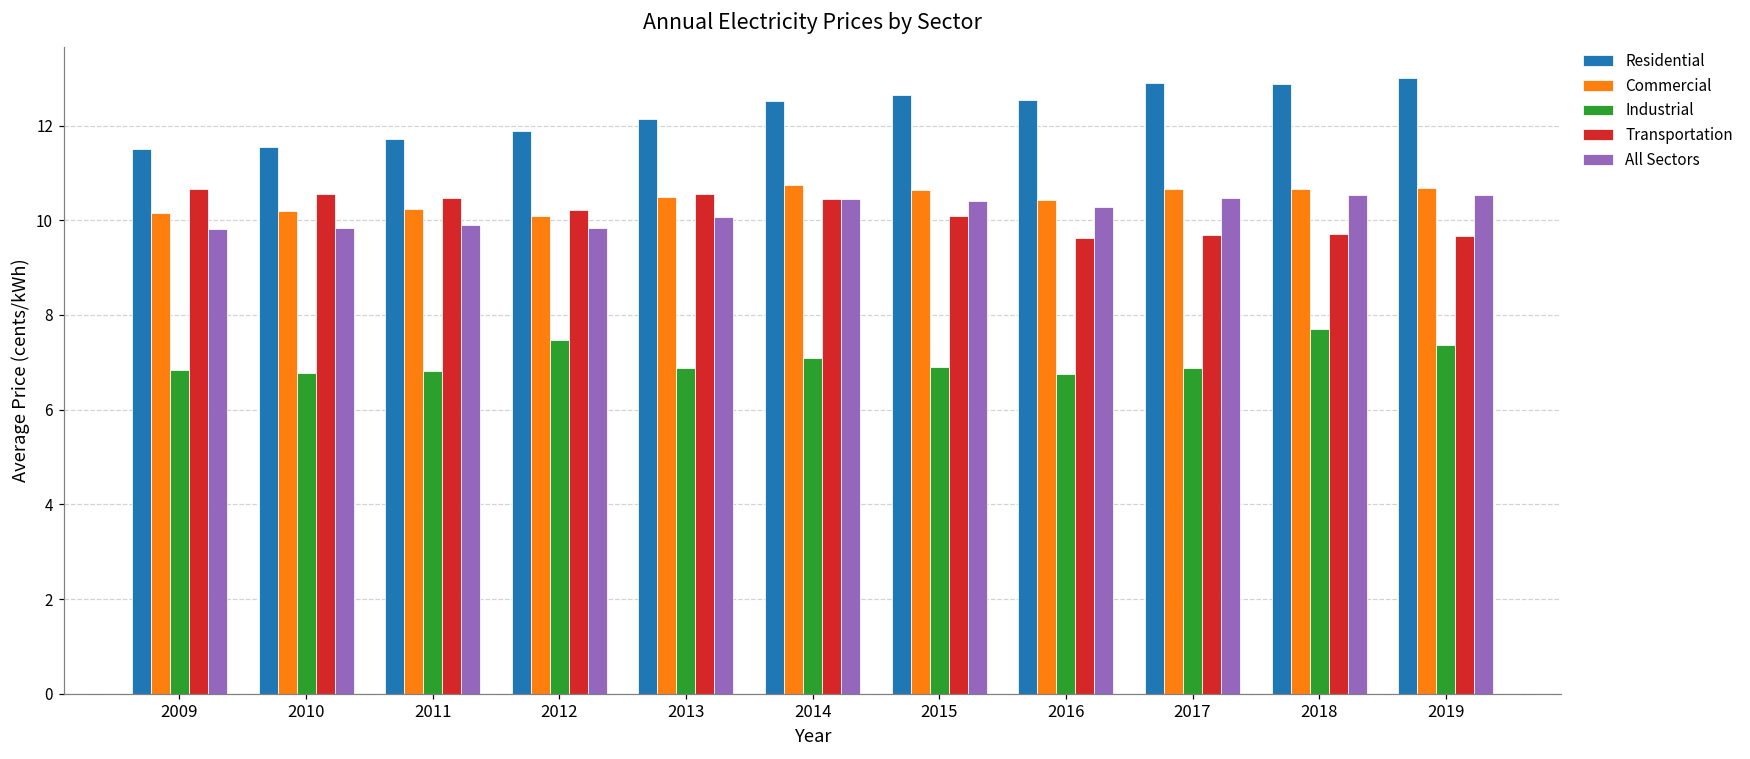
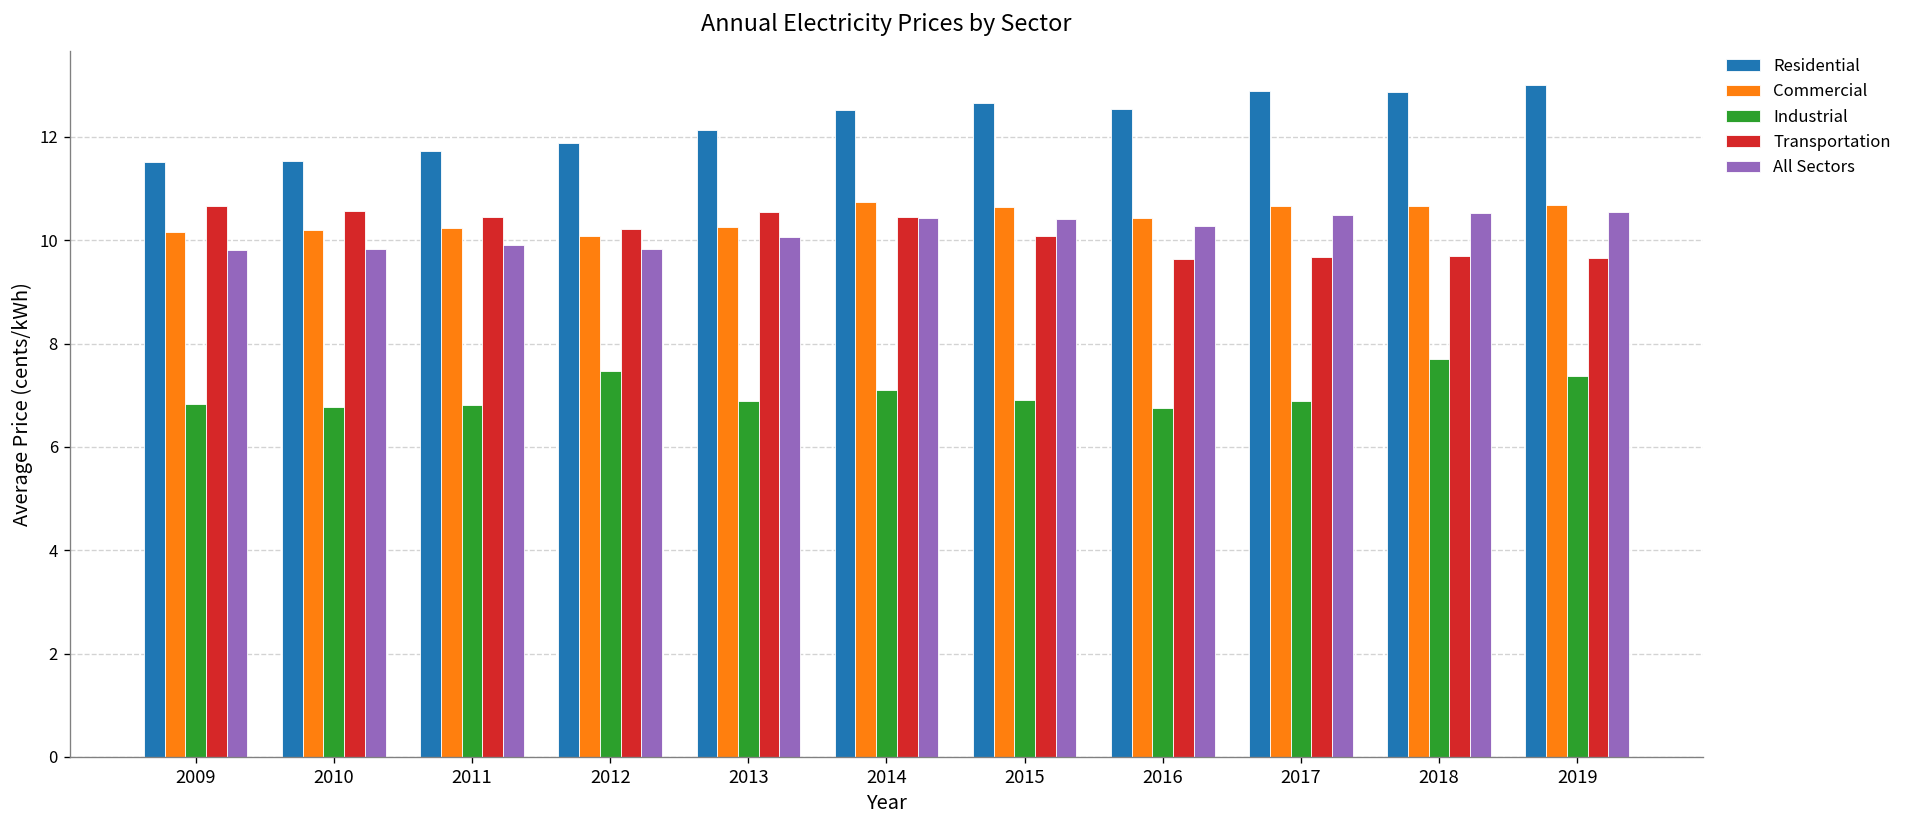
  {
    "Residential": {
      "2009": 11.5,
      "2010": 11.5,
      "2011": 11.7,
      "2012": 11.9,
      "2013": 12.1,
      "2014": 12.5,
      "2015": 12.7,
      "2016": 12.6,
      "2017": 12.9,
      "2018": 12.9,
      "2019": 13.0
    },
    "Commercial": {
      "2009": 10.2,
      "2010": 10.2,
      "2011": 10.2,
      "2012": 10.1,
-     "2013": 10.5,
+     "2013": 10.3,
      "2014": 10.7,
      "2015": 10.6,
      "2016": 10.4,
      "2017": 10.7,
      "2018": 10.7,
      "2019": 10.7
    },
    "Industrial": {
      "2009": 6.8,
      "2010": 6.8,
      "2011": 6.8,
      "2012": 7.5,
      "2013": 6.9,
      "2014": 7.1,
      "2015": 6.9,
      "2016": 6.8,
      "2017": 6.9,
      "2018": 7.7,
      "2019": 7.4
    },
    "Transportation": {
      "2009": 10.7,
      "2010": 10.6,
      "2011": 10.5,
      "2012": 10.2,
      "2013": 10.6,
      "2014": 10.5,
      "2015": 10.1,
      "2016": 9.6,
      "2017": 9.7,
      "2018": 9.7,
      "2019": 9.7
    },
    "All Sectors": {
      "2009": 9.8,
      "2010": 9.8,
      "2011": 9.9,
      "2012": 9.8,
      "2013": 10.1,
      "2014": 10.4,
      "2015": 10.4,
      "2016": 10.3,
      "2017": 10.5,
      "2018": 10.5,
      "2019": 10.5
    }
  }
